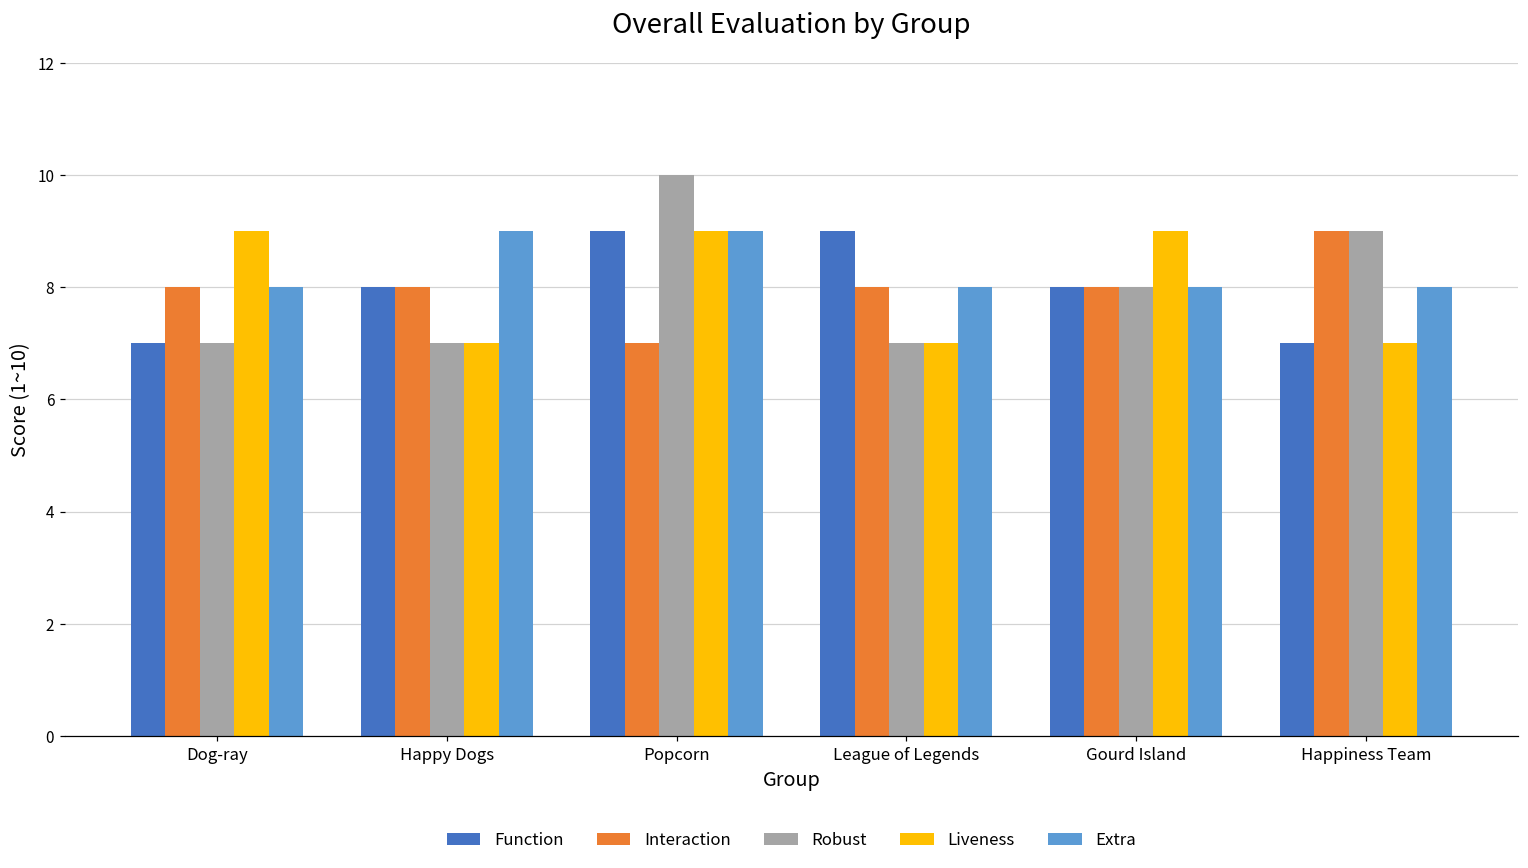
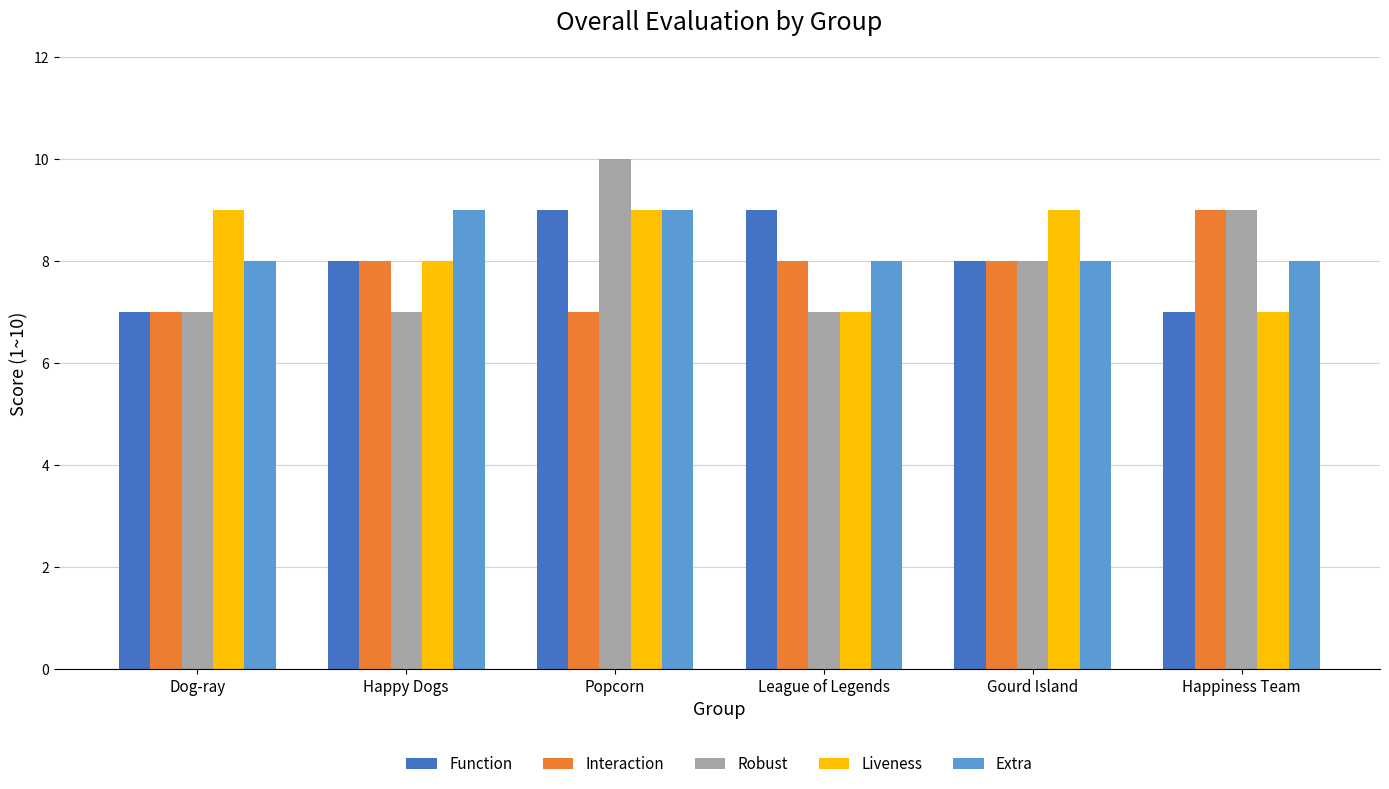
  {
    "Interaction": {
-     "Dog-ray": 8,
+     "Dog-ray": 7,
      "Happy Dogs": 8,
      "Popcorn": 7,
      "League of Legends": 8,
      "Gourd Island": 8,
      "Happiness Team": 9
    },
    "Robust": {
      "Dog-ray": 7,
      "Happy Dogs": 7,
      "Popcorn": 10,
      "League of Legends": 7,
      "Gourd Island": 8,
      "Happiness Team": 9
    },
    "Liveness": {
      "Dog-ray": 9,
-     "Happy Dogs": 7,
+     "Happy Dogs": 8,
      "Popcorn": 9,
      "League of Legends": 7,
      "Gourd Island": 9,
      "Happiness Team": 7
    }
  }
